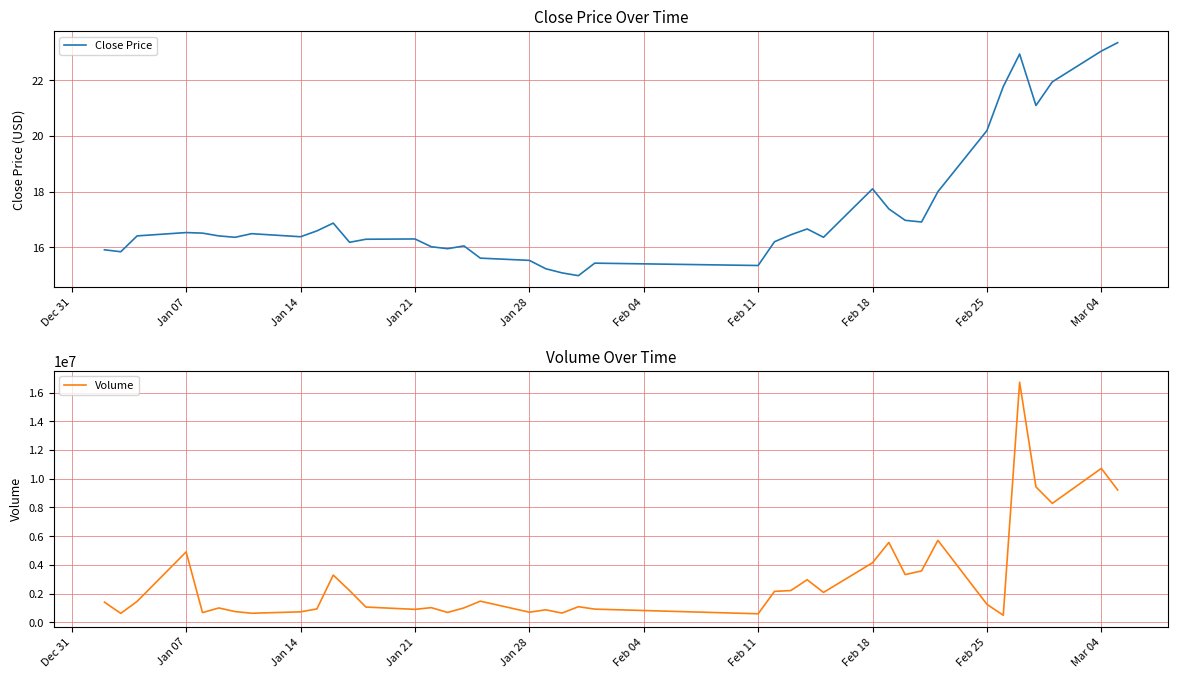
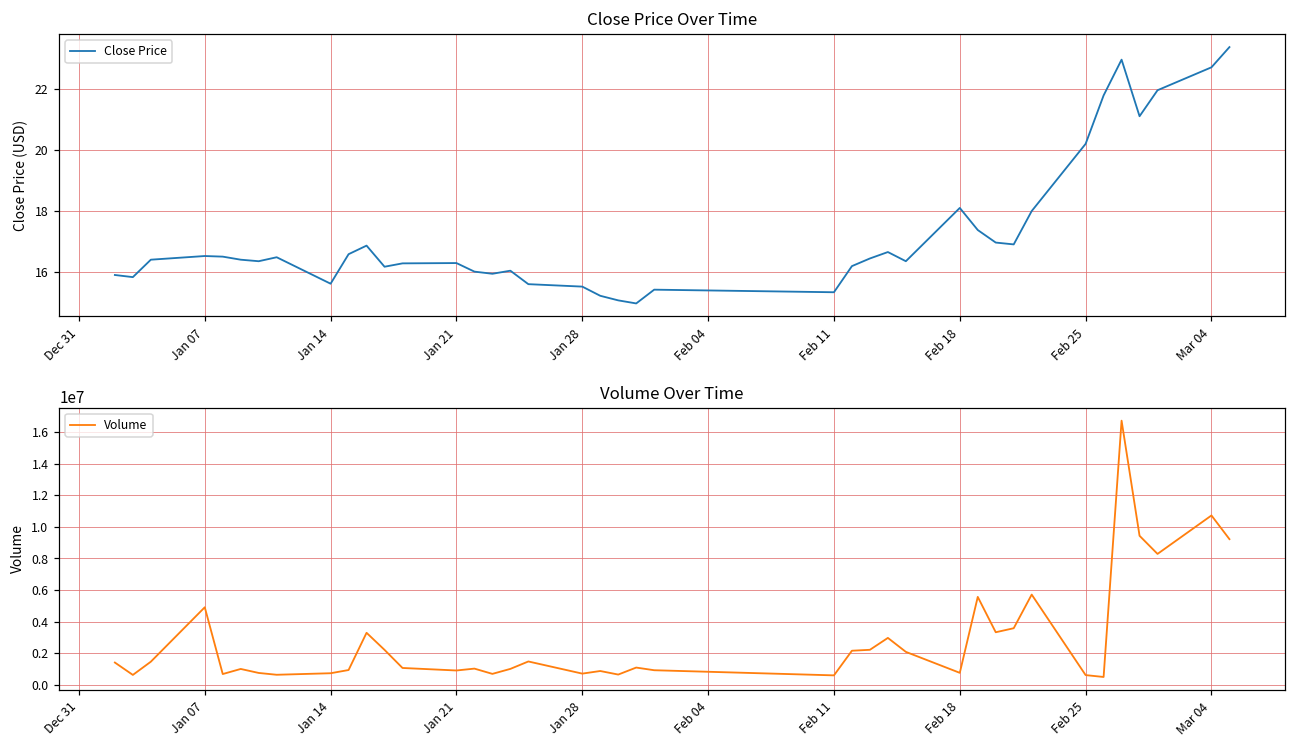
  {
    "Close Price Over Time": {
      "Jan 07": 16.5,
-     "Jan 14": 16.4,
+     "Jan 14": 15.6,
      "Jan 21": 16.3,
      "Jan 28": 15.5,
      "Feb 11": 15.3,
      "Feb 18": 18.1,
      "Feb 25": 20.2,
-     "Mar 04": 23.1
+     "Mar 04": 22.7
    },
    "Volume Over Time": {
      "Jan 07": 4900000,
      "Jan 14": 700000,
      "Jan 21": 900000,
      "Jan 28": 700000,
      "Feb 11": 600000,
-     "Feb 18": 4200000,
-     "Feb 25": 1300000,
+     "Feb 18": 800000,
+     "Feb 25": 600000,
      "Mar 04": 10700000
    }
  }
